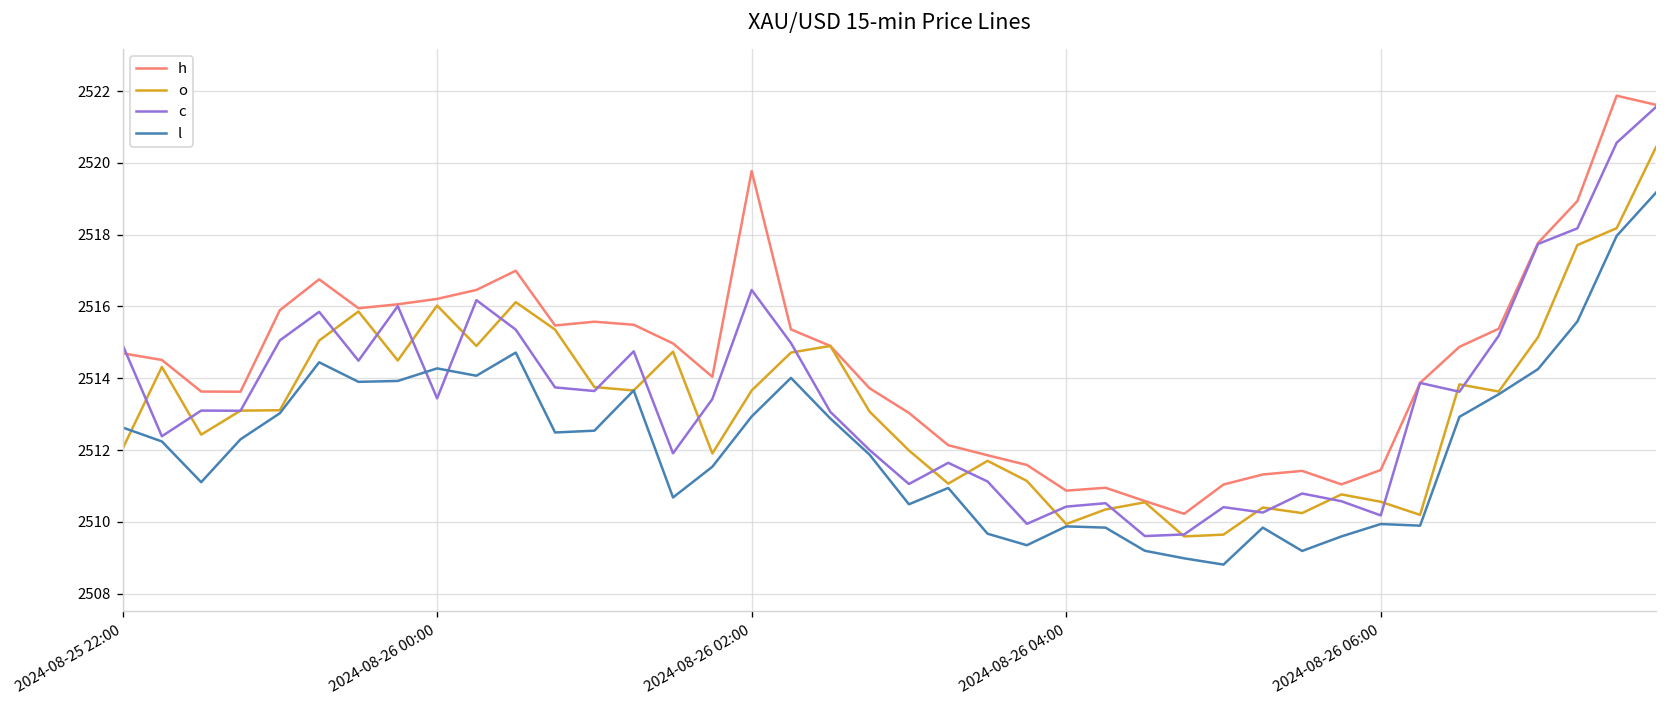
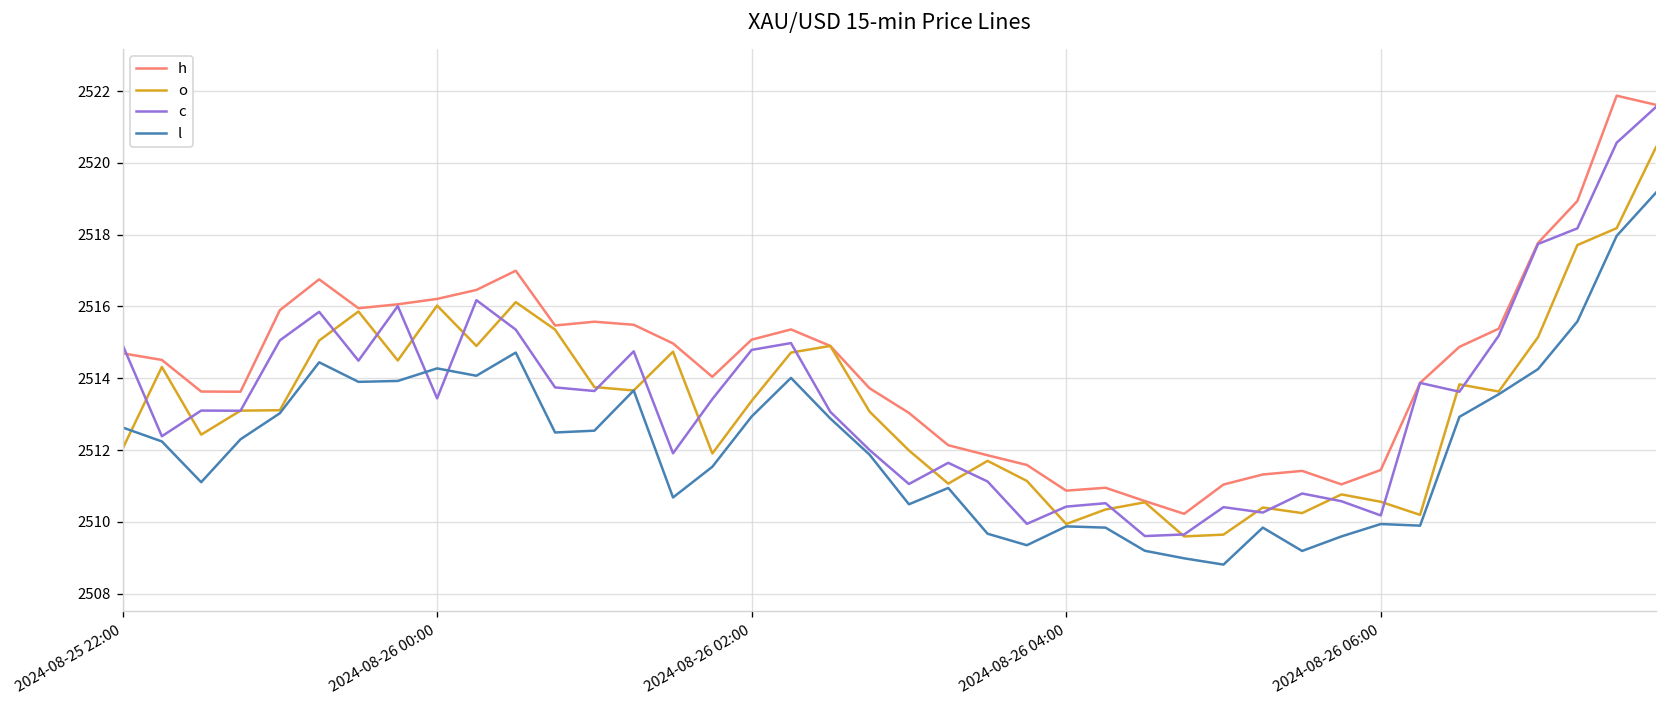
  {
    "h": {
      "2024-08-25 22:00": 2514.7,
      "2024-08-26 00:00": 2516.2,
-     "2024-08-26 02:00": 2519.8,
+     "2024-08-26 02:00": 2515.1,
      "2024-08-26 04:00": 2510.9,
      "2024-08-26 06:00": 2511.4
    },
    "o": {
      "2024-08-25 22:00": 2512.0,
      "2024-08-26 00:00": 2516.0,
-     "2024-08-26 02:00": 2513.7,
+     "2024-08-26 02:00": 2513.4,
      "2024-08-26 06:00": 2510.6
    },
    "c": {
      "2024-08-25 22:00": 2514.9,
      "2024-08-26 00:00": 2513.4,
-     "2024-08-26 02:00": 2516.5,
+     "2024-08-26 02:00": 2514.8,
      "2024-08-26 04:00": 2510.4,
      "2024-08-26 06:00": 2510.2
    },
    "l": {
      "2024-08-25 22:00": 2512.6,
      "2024-08-26 00:00": 2514.3,
      "2024-08-26 02:00": 2512.9,
      "2024-08-26 06:00": 2509.9
    }
  }
